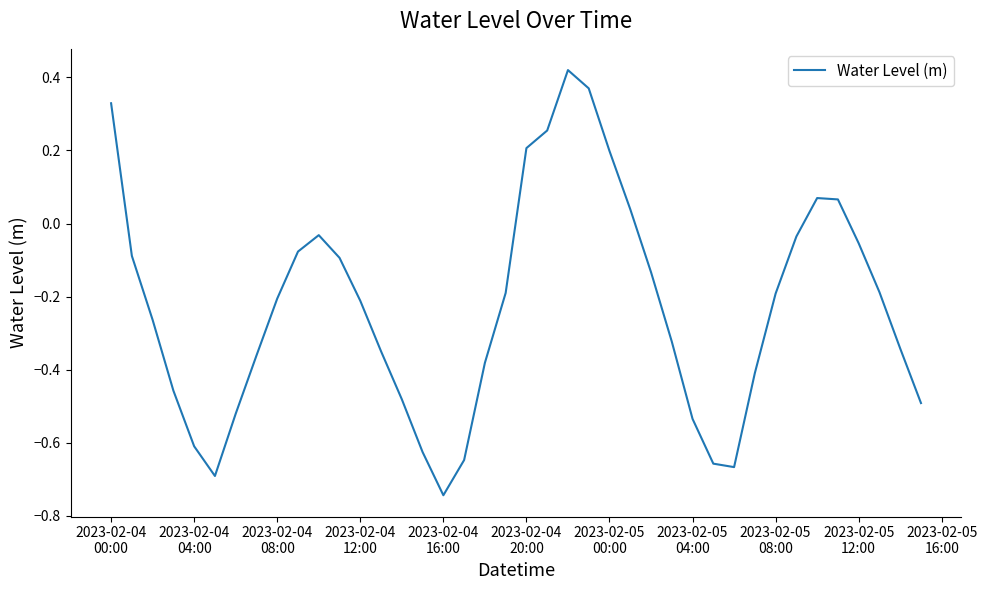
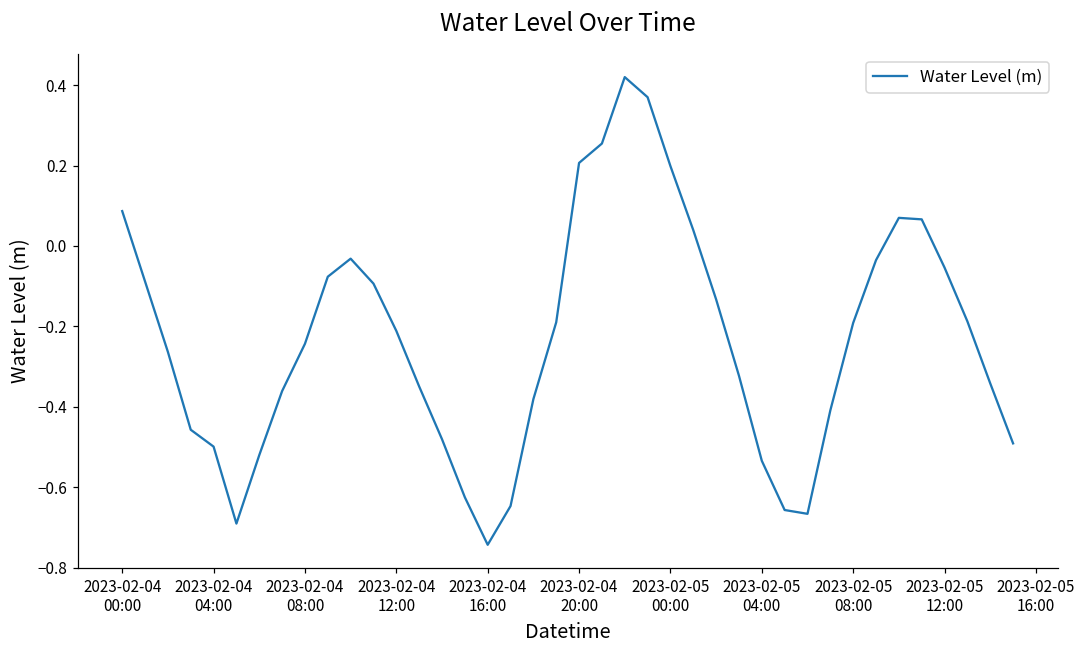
  {
-   "2023-02-04 00:00": 0.33,
-   "2023-02-04 04:00": -0.61,
-   "2023-02-04 08:00": -0.21,
+   "2023-02-04 00:00": 0.09,
+   "2023-02-04 04:00": -0.50,
+   "2023-02-04 08:00": -0.24,
    "2023-02-04 12:00": -0.21,
    "2023-02-04 16:00": -0.74,
    "2023-02-04 20:00": 0.21,
    "2023-02-05 00:00": 0.20,
    "2023-02-05 04:00": -0.53,
    "2023-02-05 08:00": -0.19,
    "2023-02-05 12:00": -0.05
  }
